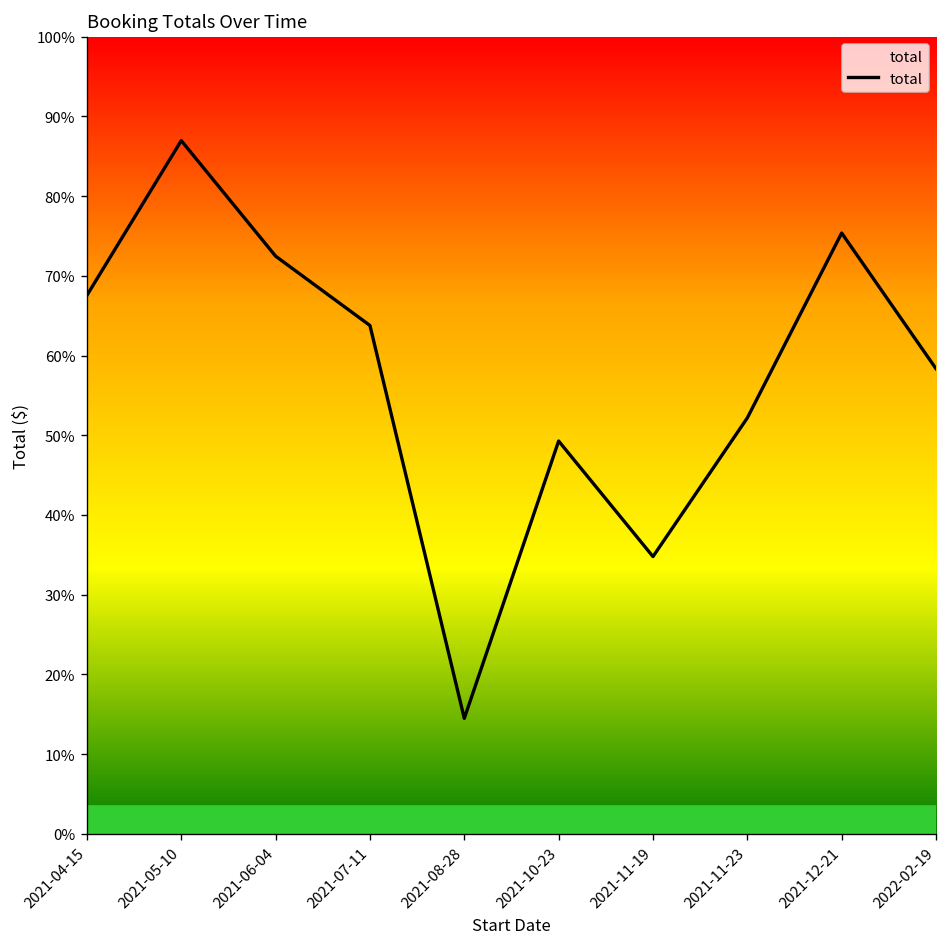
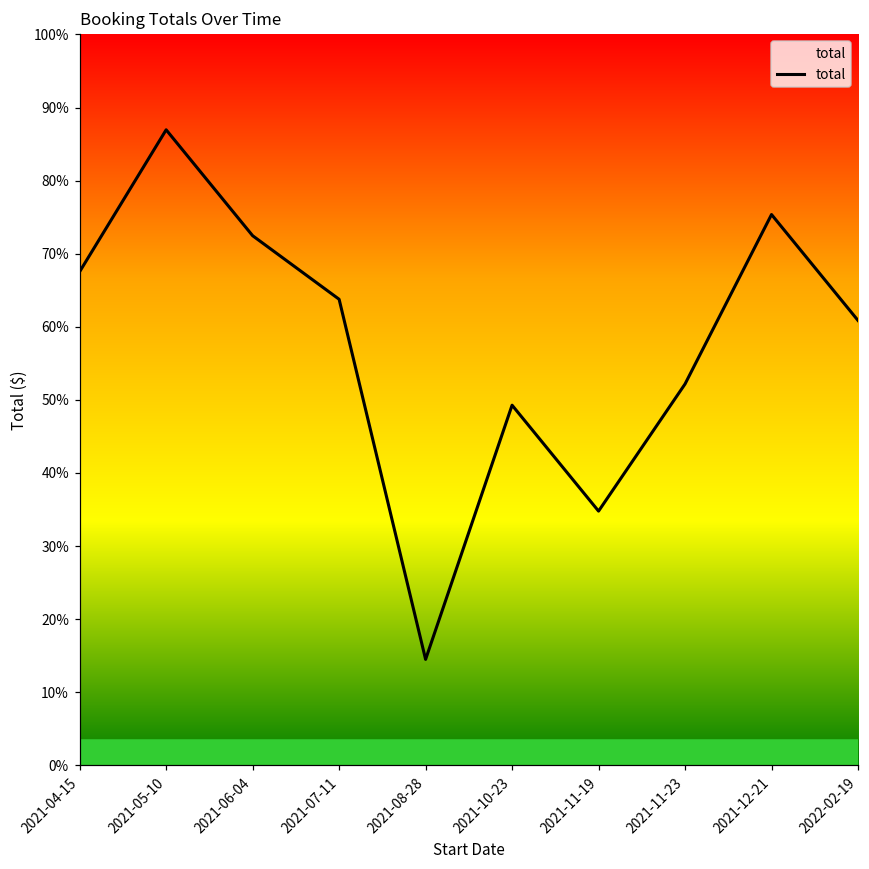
  {
    "2021-04-15": "68%",
    "2021-05-10": "87%",
    "2021-06-04": "72%",
    "2021-07-11": "64%",
    "2021-08-28": "14%",
    "2021-10-23": "49%",
    "2021-11-19": "35%",
    "2021-11-23": "52%",
    "2021-12-21": "75%",
-   "2022-02-19": "58%"
+   "2022-02-19": "61%"
  }
